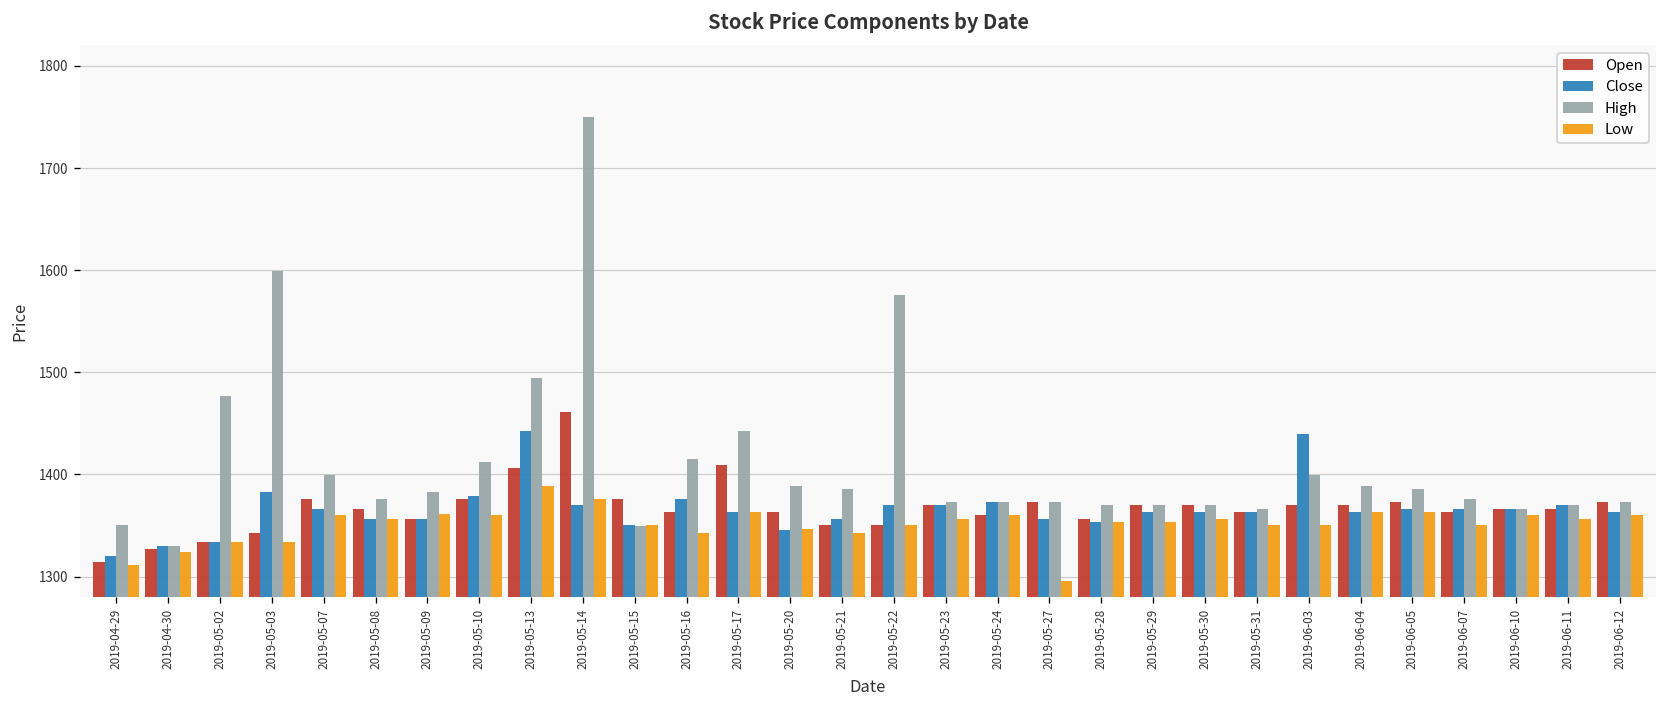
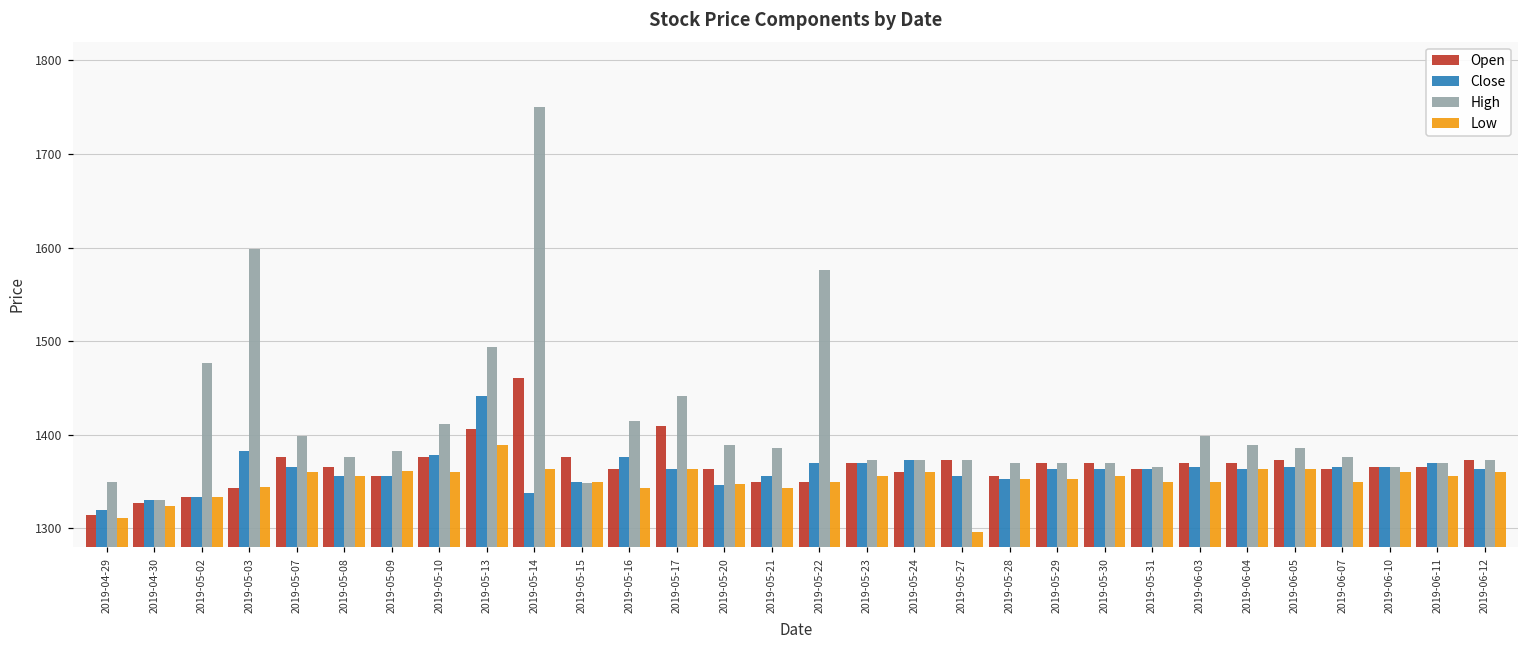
  {
    "Open": {
      "2019-04-29": 1310,
      "2019-04-30": 1330,
      "2019-05-02": 1330,
      "2019-05-03": 1340,
      "2019-05-07": 1380,
      "2019-05-08": 1370,
      "2019-05-09": 1360,
      "2019-05-10": 1380,
      "2019-05-13": 1410,
      "2019-05-14": 1460,
      "2019-05-15": 1380,
      "2019-05-16": 1360,
      "2019-05-17": 1410,
      "2019-05-20": 1360,
      "2019-05-21": 1350,
      "2019-05-22": 1350,
      "2019-05-23": 1370,
      "2019-05-24": 1360,
      "2019-05-27": 1370,
      "2019-05-28": 1360,
      "2019-05-29": 1370,
      "2019-05-30": 1370,
      "2019-05-31": 1360,
      "2019-06-03": 1370,
      "2019-06-04": 1370,
      "2019-06-05": 1370,
      "2019-06-07": 1360,
      "2019-06-10": 1370,
      "2019-06-11": 1370,
      "2019-06-12": 1370
    },
    "Close": {
      "2019-04-29": 1320,
      "2019-04-30": 1330,
      "2019-05-02": 1330,
      "2019-05-03": 1380,
      "2019-05-07": 1370,
      "2019-05-08": 1360,
      "2019-05-09": 1360,
      "2019-05-10": 1380,
      "2019-05-13": 1440,
-     "2019-05-14": 1370,
+     "2019-05-14": 1340,
      "2019-05-15": 1350,
      "2019-05-16": 1380,
      "2019-05-17": 1360,
      "2019-05-20": 1350,
      "2019-05-21": 1360,
      "2019-05-22": 1370,
      "2019-05-23": 1370,
      "2019-05-24": 1370,
      "2019-05-27": 1360,
      "2019-05-28": 1350,
      "2019-05-29": 1360,
      "2019-05-30": 1360,
      "2019-05-31": 1360,
-     "2019-06-03": 1440,
+     "2019-06-03": 1370,
      "2019-06-04": 1360,
      "2019-06-05": 1370,
      "2019-06-07": 1370,
      "2019-06-10": 1370,
      "2019-06-11": 1370,
      "2019-06-12": 1360
    },
    "High": {
      "2019-04-29": 1350,
      "2019-04-30": 1330,
      "2019-05-02": 1480,
      "2019-05-03": 1600,
      "2019-05-07": 1400,
      "2019-05-08": 1380,
      "2019-05-09": 1380,
      "2019-05-10": 1410,
      "2019-05-13": 1490,
      "2019-05-14": 1750,
      "2019-05-15": 1350,
      "2019-05-16": 1420,
      "2019-05-17": 1440,
      "2019-05-20": 1390,
      "2019-05-21": 1390,
      "2019-05-22": 1580,
      "2019-05-23": 1370,
      "2019-05-24": 1370,
      "2019-05-27": 1370,
      "2019-05-28": 1370,
      "2019-05-29": 1370,
      "2019-05-30": 1370,
      "2019-05-31": 1370,
      "2019-06-03": 1400,
      "2019-06-04": 1390,
      "2019-06-05": 1390,
      "2019-06-07": 1380,
      "2019-06-10": 1370,
      "2019-06-11": 1370,
      "2019-06-12": 1370
    },
    "Low": {
      "2019-04-29": 1310,
      "2019-04-30": 1320,
      "2019-05-02": 1330,
-     "2019-05-03": 1330,
+     "2019-05-03": 1340,
      "2019-05-07": 1360,
      "2019-05-08": 1360,
      "2019-05-09": 1360,
      "2019-05-10": 1360,
      "2019-05-13": 1390,
-     "2019-05-14": 1380,
+     "2019-05-14": 1360,
      "2019-05-15": 1350,
      "2019-05-16": 1340,
      "2019-05-17": 1360,
      "2019-05-20": 1350,
      "2019-05-21": 1340,
      "2019-05-22": 1350,
      "2019-05-23": 1360,
      "2019-05-24": 1360,
      "2019-05-27": 1300,
      "2019-05-28": 1350,
      "2019-05-29": 1350,
      "2019-05-30": 1360,
      "2019-05-31": 1350,
      "2019-06-03": 1350,
      "2019-06-04": 1360,
      "2019-06-05": 1360,
      "2019-06-07": 1350,
      "2019-06-10": 1360,
      "2019-06-11": 1360,
      "2019-06-12": 1360
    }
  }
